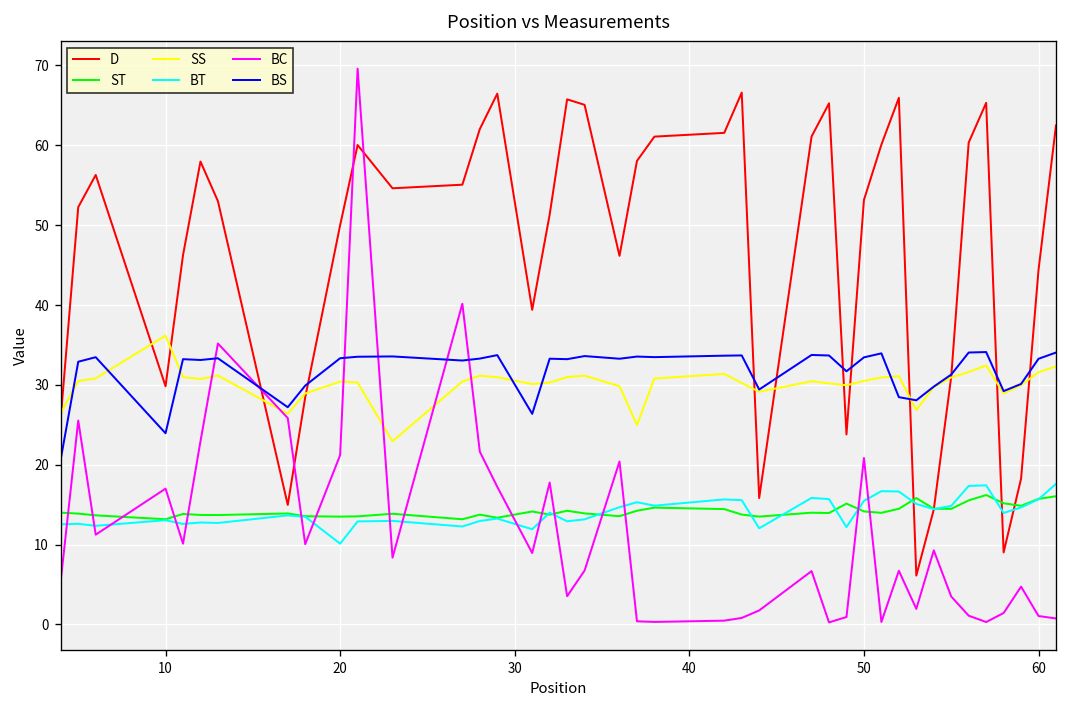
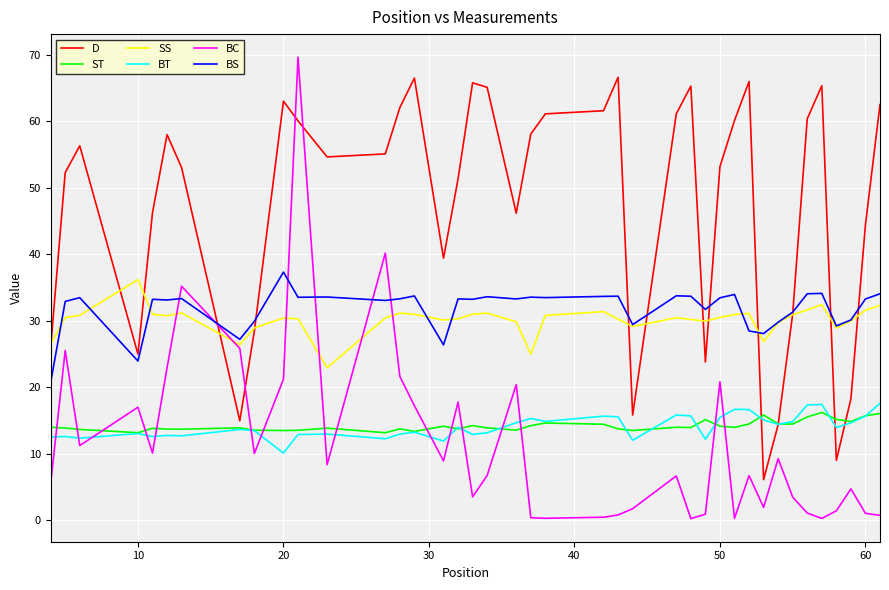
  {
    "D": {
-     "10": 30,
-     "20": 50,
+     "10": 25,
+     "20": 63,
      "50": 53,
      "60": 44
    },
    "ST": {
      "20": 14,
      "50": 14
    },
    "SS": {
      "10": 36,
      "20": 30,
      "50": 31,
      "60": 32
    },
    "BT": {
      "20": 10,
      "50": 15
    },
    "BC": {
      "10": 17,
      "20": 21,
      "50": 21,
      "60": 1
    },
    "BS": {
      "10": 24,
-     "20": 33,
+     "20": 37,
      "50": 33,
      "60": 33
    }
  }
